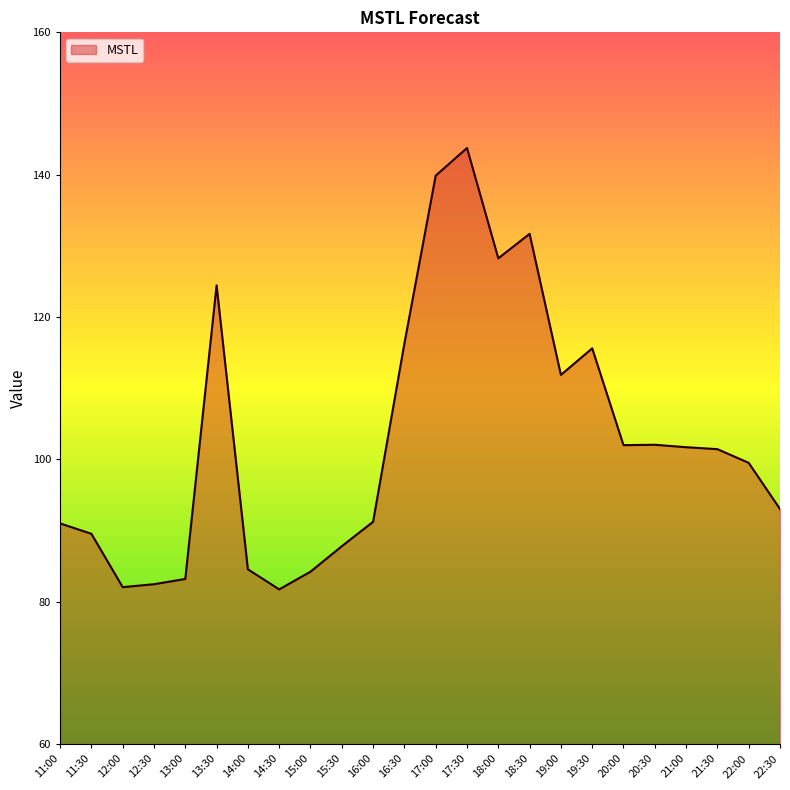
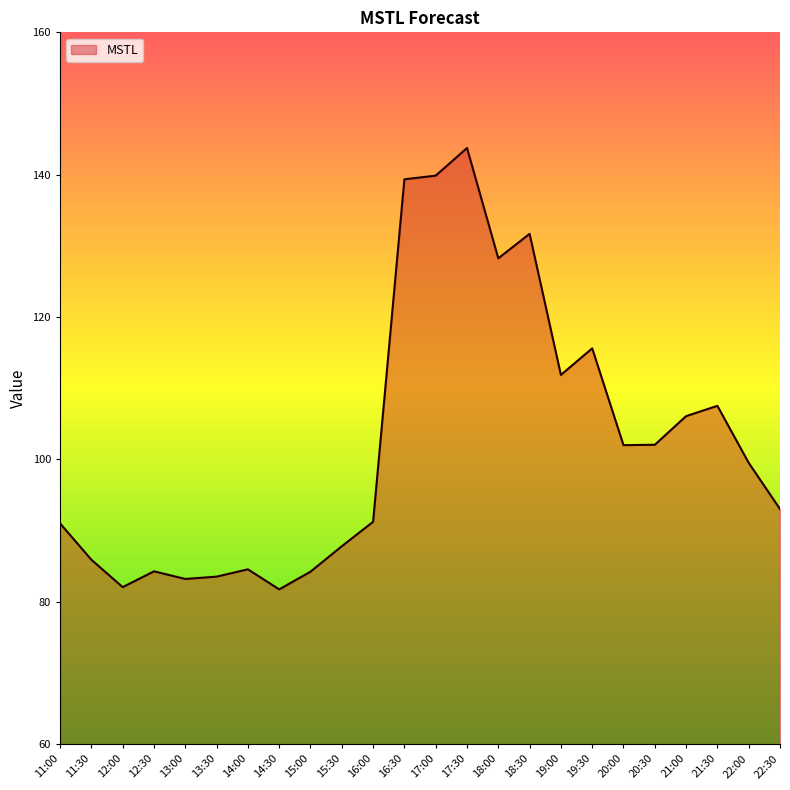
  {
    "11:00": 91,
-   "11:30": 90,
+   "11:30": 86,
    "12:00": 82,
-   "12:30": 82,
+   "12:30": 84,
    "13:00": 83,
-   "13:30": 124,
+   "13:30": 84,
    "14:00": 85,
    "14:30": 82,
    "15:00": 84,
    "15:30": 88,
    "16:00": 91,
-   "16:30": 116,
+   "16:30": 139,
    "17:00": 140,
    "17:30": 144,
    "18:00": 128,
    "18:30": 132,
    "19:00": 112,
    "19:30": 116,
    "20:00": 102,
    "20:30": 102,
-   "21:00": 102,
-   "21:30": 101,
+   "21:00": 106,
+   "21:30": 108,
    "22:00": 100,
    "22:30": 93
  }
